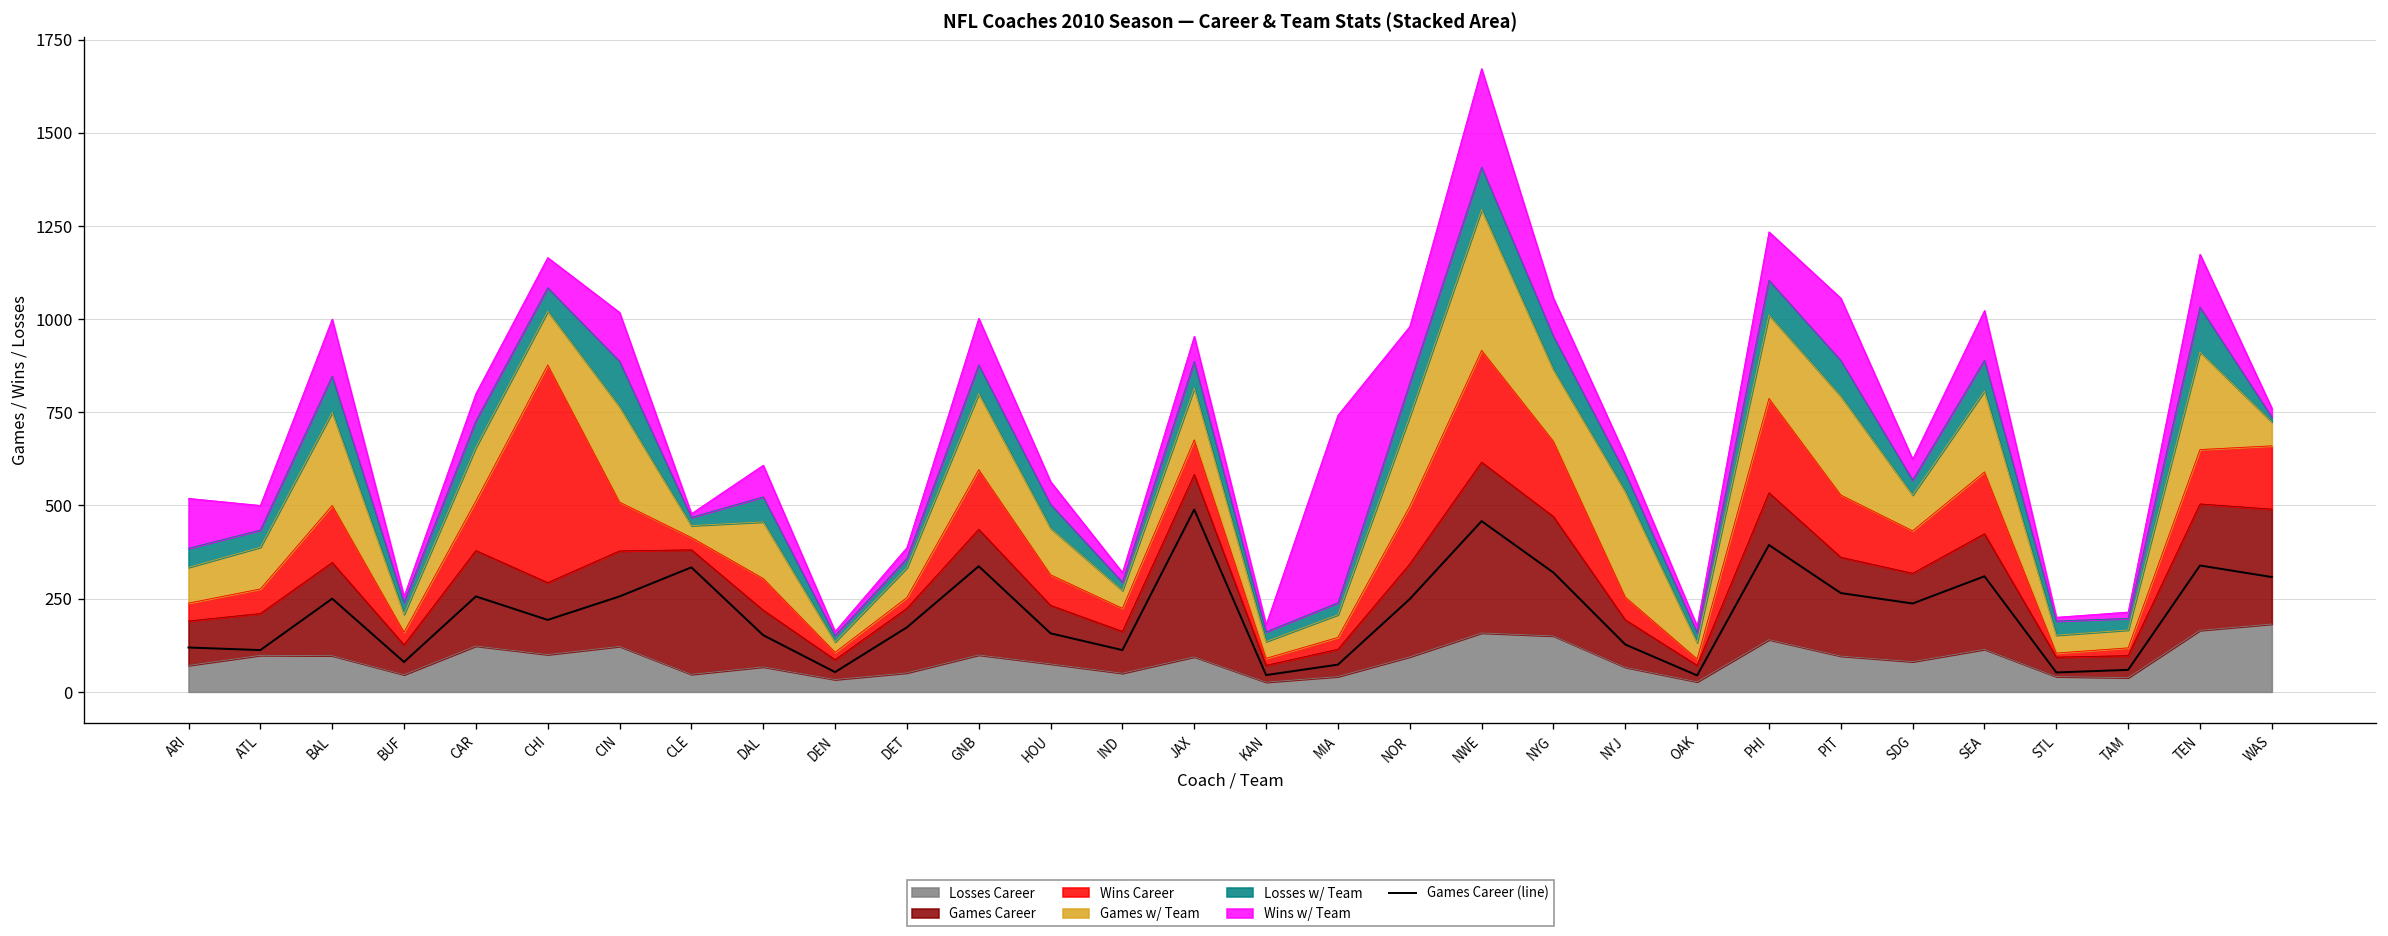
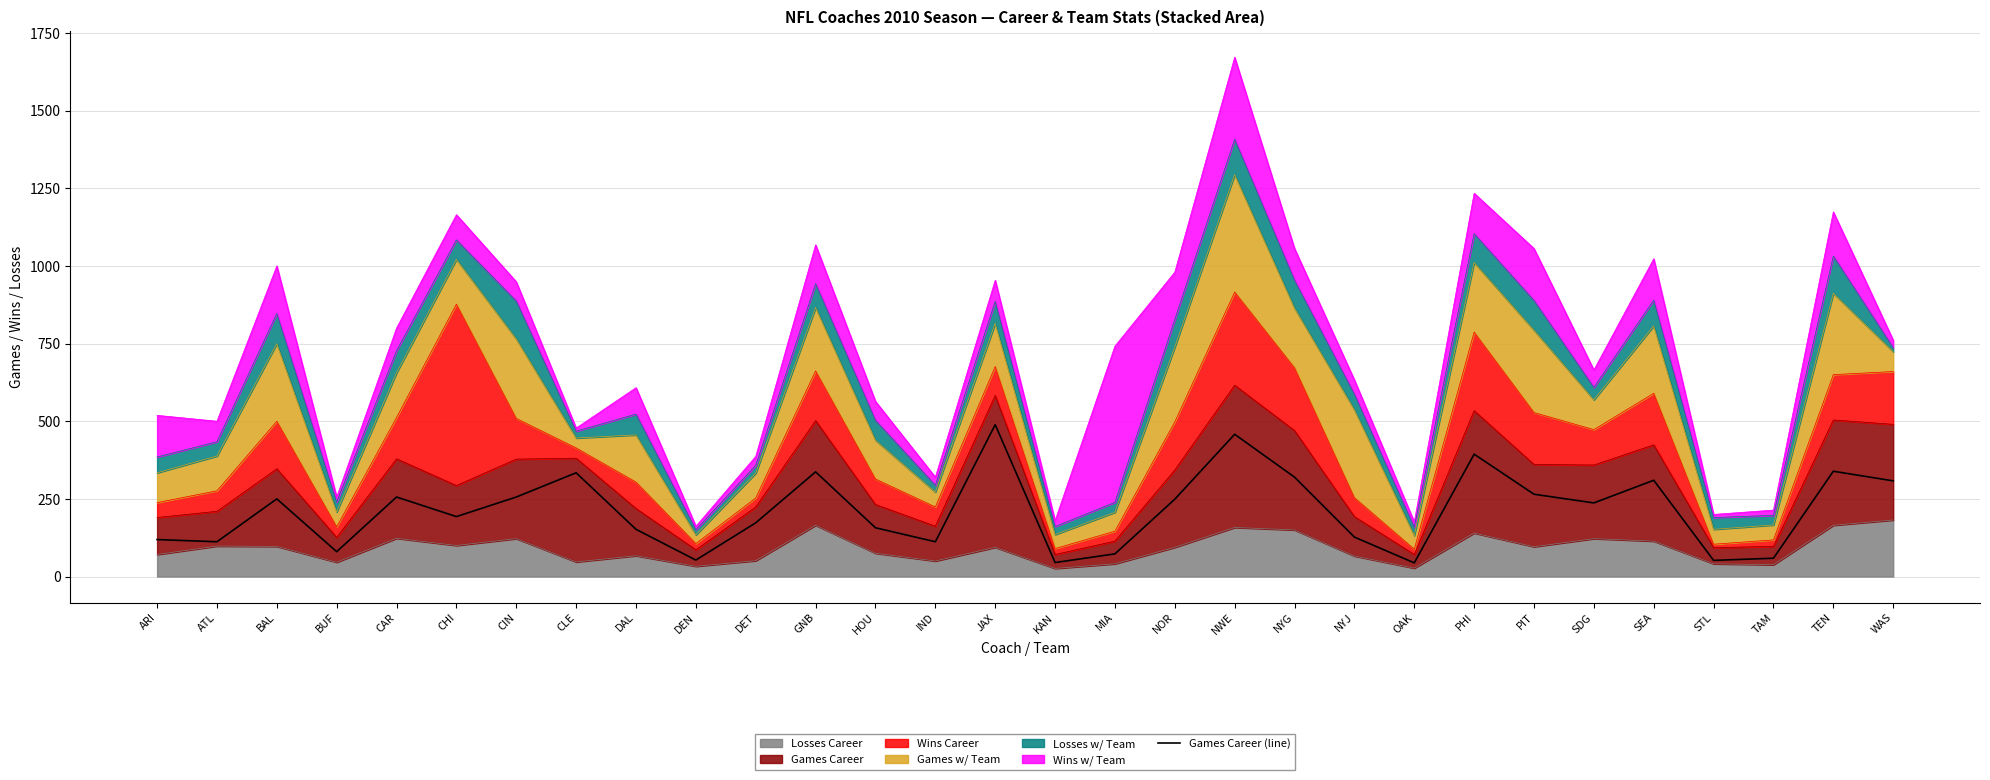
  {
    "Losses Career": {
      "ARI": 70,
      "ATL": 100,
      "BAL": 100,
      "BUF": 50,
      "CAR": 120,
      "CHI": 100,
      "CIN": 120,
      "CLE": 50,
      "DAL": 70,
      "DEN": 30,
      "DET": 50,
-     "GNB": 100,
+     "GNB": 170,
      "HOU": 80,
      "IND": 50,
      "JAX": 90,
      "KAN": 30,
      "MIA": 40,
      "NOR": 90,
      "NWE": 160,
      "NYG": 150,
      "NYJ": 70,
      "OAK": 30,
      "PHI": 140,
      "PIT": 100,
-     "SDG": 80,
+     "SDG": 120,
      "SEA": 110,
      "STL": 40,
      "TAM": 40,
      "TEN": 170,
      "WAS": 180
    },
    "Wins w/ Team": {
      "ARI": 130,
      "ATL": 70,
      "BAL": 150,
      "BUF": 20,
      "CAR": 70,
      "CHI": 80,
-     "CIN": 130,
+     "CIN": 60,
      "CLE": 10,
      "DAL": 90,
      "DEN": 10,
      "DET": 30,
      "GNB": 130,
      "HOU": 60,
      "IND": 30,
      "JAX": 70,
      "KAN": 20,
      "MIA": 500,
      "NOR": 150,
      "NWE": 260,
      "NYG": 100,
      "NYJ": 50,
      "OAK": 20,
      "PHI": 130,
      "PIT": 170,
      "SDG": 60,
      "SEA": 130,
      "STL": 10,
      "TAM": 20,
      "TEN": 140,
      "WAS": 20
    }
  }
